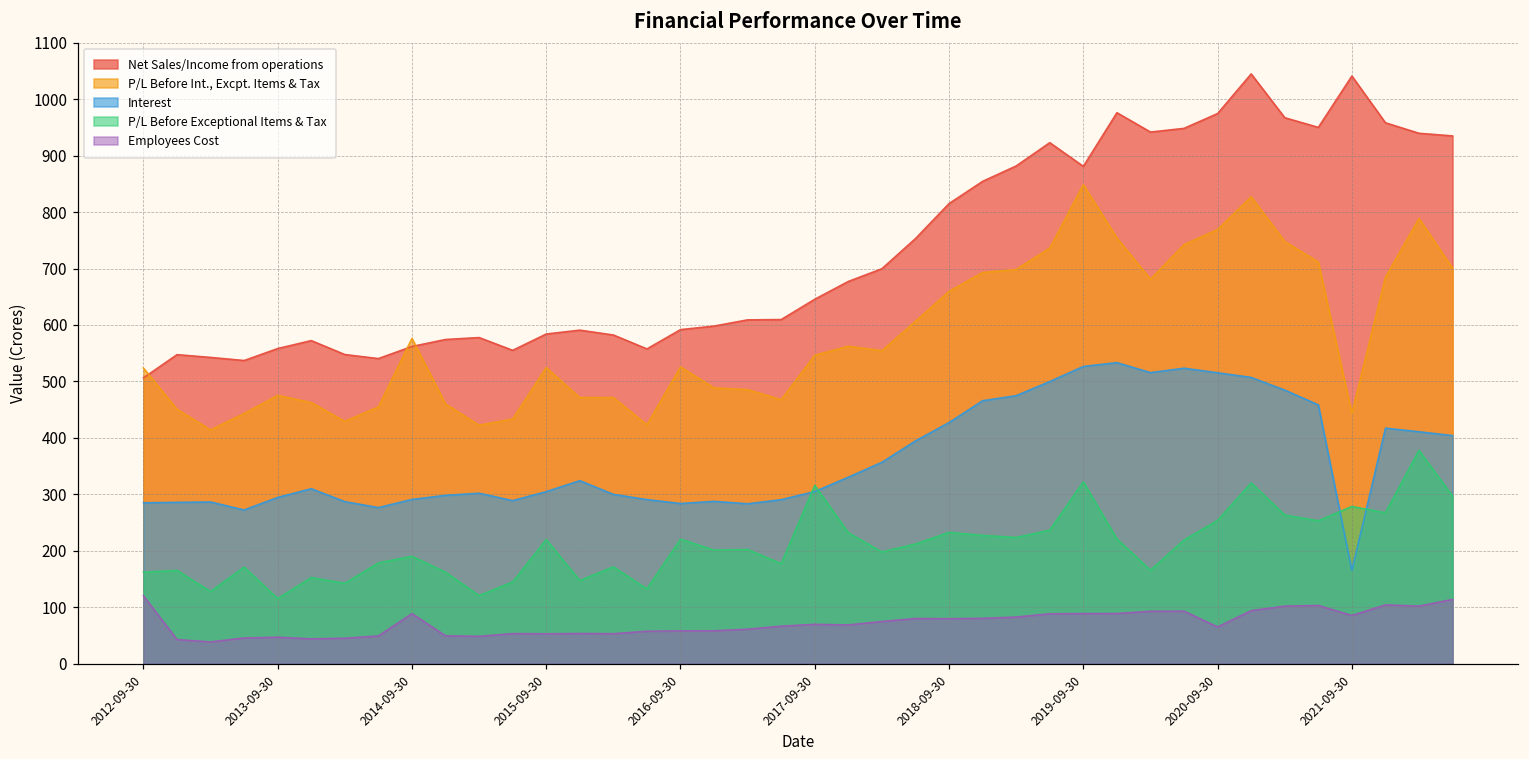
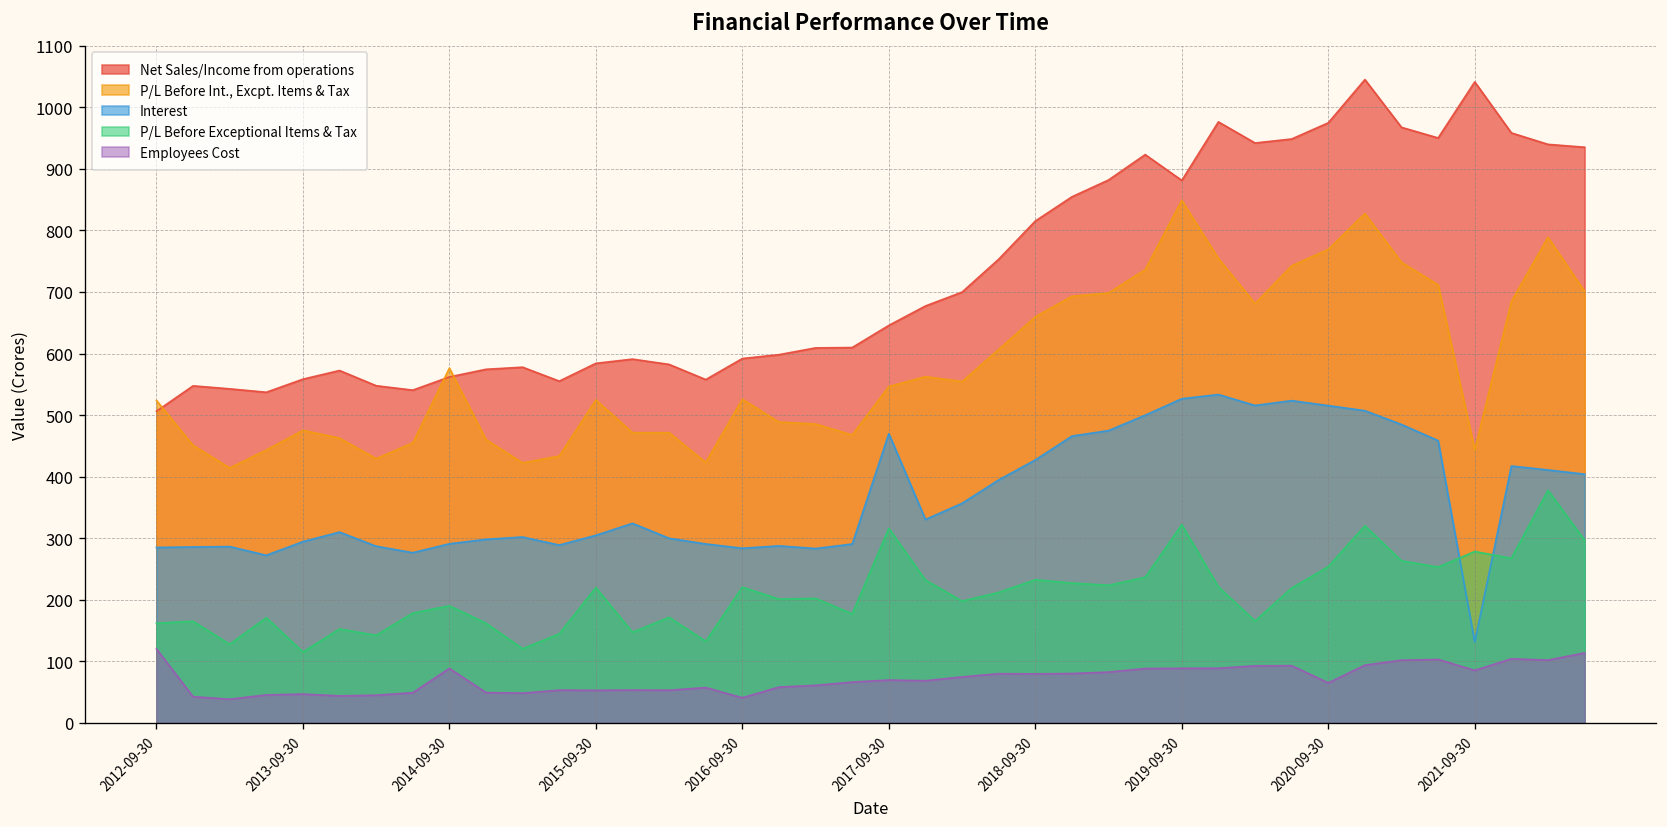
  {
    "Net Sales/Income from operations": {
      "2012-09-30": 510,
      "2013-09-30": 560,
      "2014-09-30": 560,
      "2015-09-30": 580,
      "2016-09-30": 590,
      "2017-09-30": 650,
      "2018-09-30": 820,
      "2019-09-30": 880,
      "2020-09-30": 970,
      "2021-09-30": 1040
    },
    "P/L Before Int., Excpt. Items & Tax": {
      "2012-09-30": 520,
      "2013-09-30": 480,
      "2014-09-30": 580,
      "2015-09-30": 520,
      "2016-09-30": 530,
      "2017-09-30": 550,
      "2018-09-30": 660,
      "2019-09-30": 850,
      "2020-09-30": 770,
      "2021-09-30": 440
    },
    "Interest": {
      "2012-09-30": 280,
      "2013-09-30": 290,
      "2014-09-30": 290,
      "2015-09-30": 300,
      "2016-09-30": 280,
-     "2017-09-30": 300,
+     "2017-09-30": 470,
      "2018-09-30": 430,
      "2019-09-30": 530,
      "2020-09-30": 520,
-     "2021-09-30": 170
+     "2021-09-30": 130
    },
    "P/L Before Exceptional Items & Tax": {
      "2012-09-30": 160,
      "2013-09-30": 120,
      "2014-09-30": 190,
      "2015-09-30": 220,
      "2016-09-30": 220,
      "2017-09-30": 320,
      "2018-09-30": 230,
      "2019-09-30": 320,
      "2020-09-30": 250,
      "2021-09-30": 280
    },
    "Employees Cost": {
      "2012-09-30": 120,
      "2013-09-30": 50,
      "2014-09-30": 90,
      "2015-09-30": 50,
-     "2016-09-30": 60,
+     "2016-09-30": 40,
      "2017-09-30": 70,
      "2018-09-30": 80,
      "2019-09-30": 90,
      "2020-09-30": 60,
      "2021-09-30": 90
    }
  }
